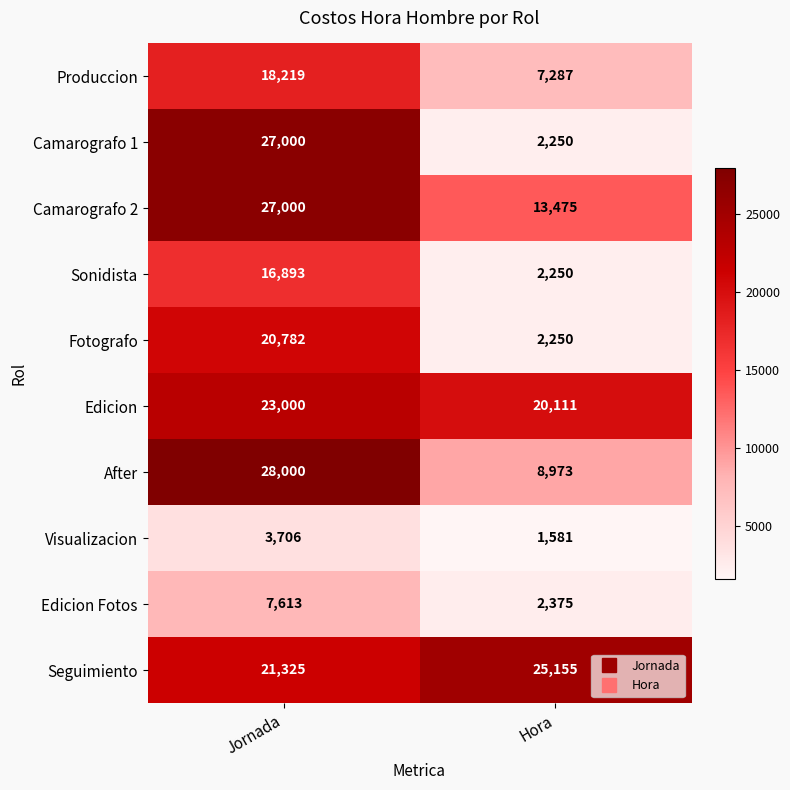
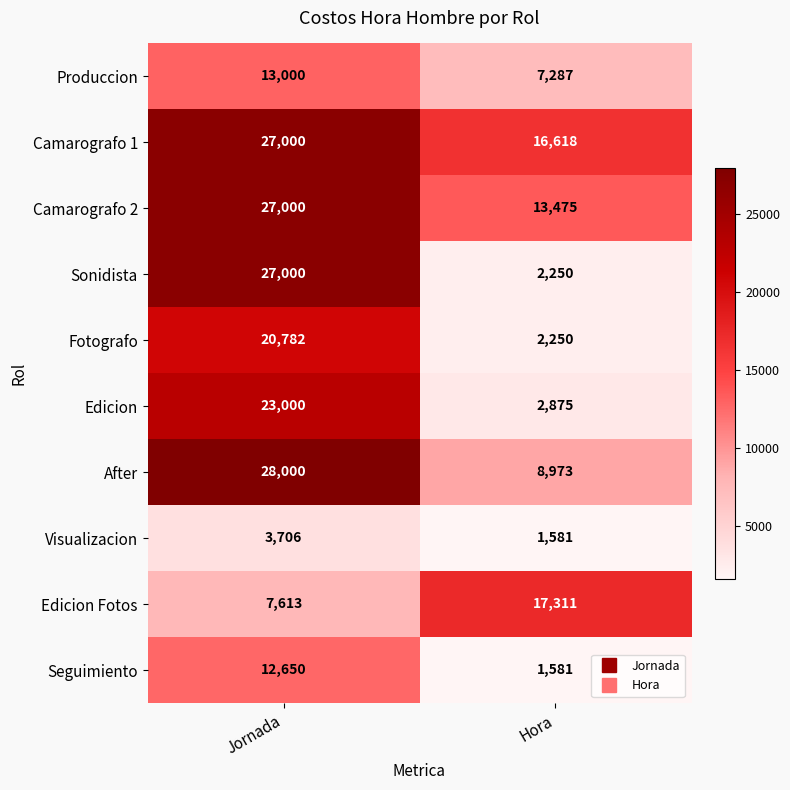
  {
    "Produccion": {
-     "Jornada": "18,219",
+     "Jornada": "13,000",
      "Hora": "7,287"
    },
    "Camarografo 1": {
      "Jornada": "27,000",
-     "Hora": "2,250"
+     "Hora": "16,618"
    },
    "Camarografo 2": {
      "Jornada": "27,000",
      "Hora": "13,475"
    },
    "Sonidista": {
-     "Jornada": "16,893",
+     "Jornada": "27,000",
      "Hora": "2,250"
    },
    "Fotografo": {
      "Jornada": "20,782",
      "Hora": "2,250"
    },
    "Edicion": {
      "Jornada": "23,000",
-     "Hora": "20,111"
+     "Hora": "2,875"
    },
    "After": {
      "Jornada": "28,000",
      "Hora": "8,973"
    },
    "Visualizacion": {
      "Jornada": "3,706",
      "Hora": "1,581"
    },
    "Edicion Fotos": {
      "Jornada": "7,613",
-     "Hora": "2,375"
+     "Hora": "17,311"
    },
    "Seguimiento": {
-     "Jornada": "21,325",
-     "Hora": "25,155"
+     "Jornada": "12,650",
+     "Hora": "1,581"
    }
  }
